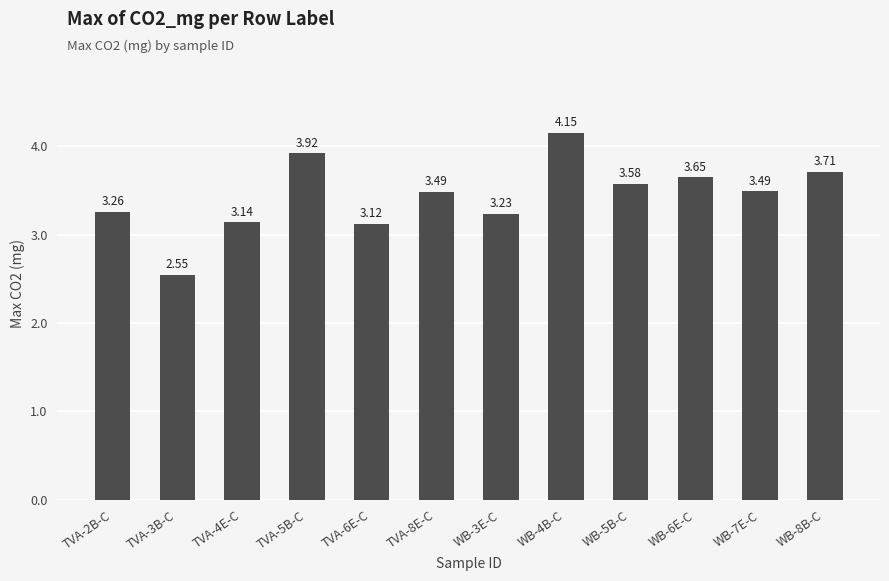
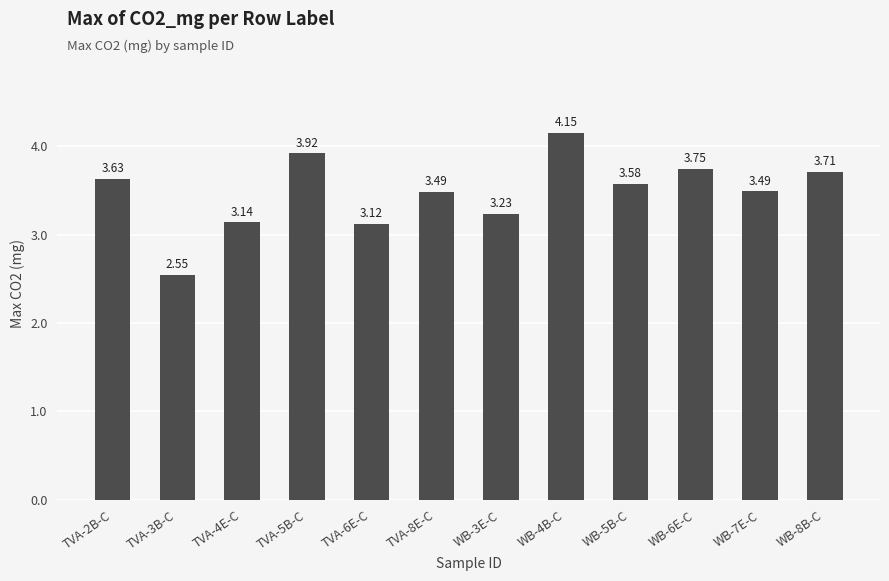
  {
-   "TVA-2B-C": 3.26,
+   "TVA-2B-C": 3.63,
    "TVA-3B-C": 2.55,
    "TVA-4E-C": 3.14,
    "TVA-5B-C": 3.92,
    "TVA-6E-C": 3.12,
    "TVA-8E-C": 3.49,
    "WB-3E-C": 3.23,
    "WB-4B-C": 4.15,
    "WB-5B-C": 3.58,
-   "WB-6E-C": 3.65,
+   "WB-6E-C": 3.75,
    "WB-7E-C": 3.49,
    "WB-8B-C": 3.71
  }
